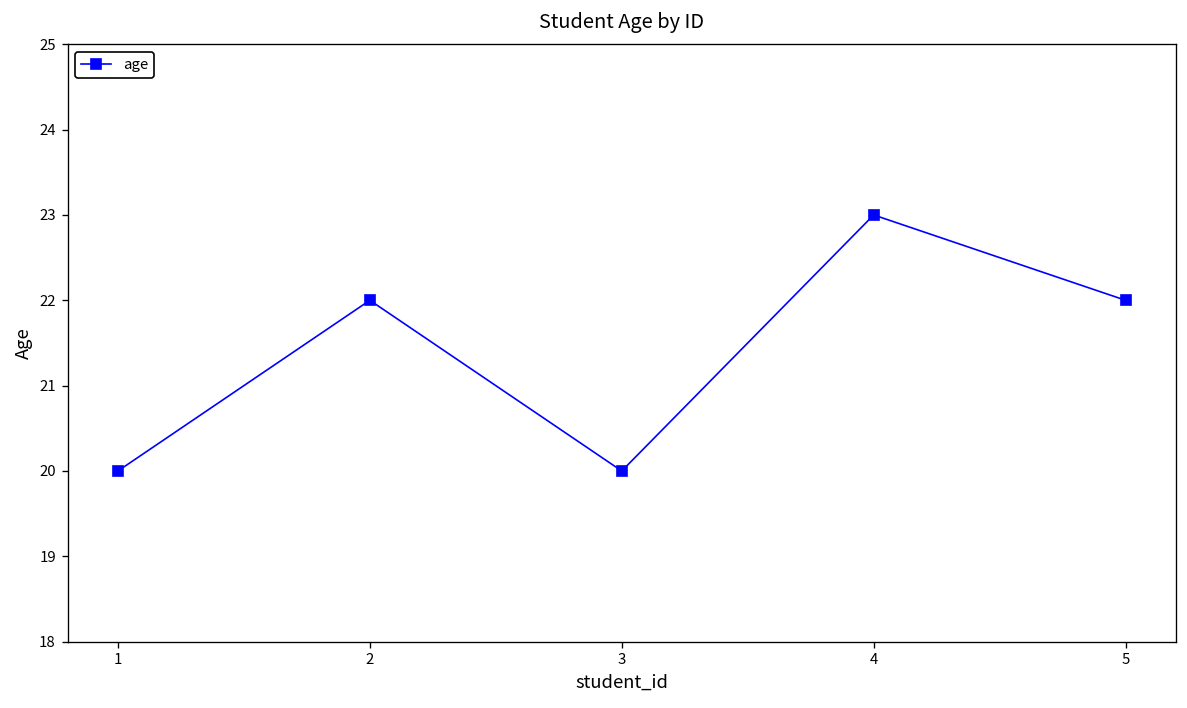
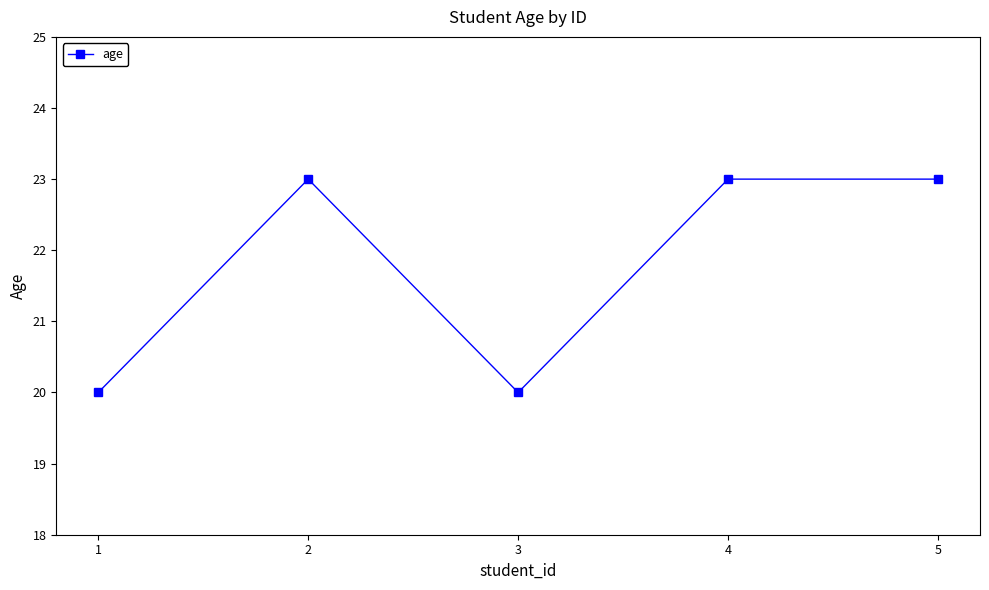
  {
    "1": 20,
-   "2": 22,
+   "2": 23,
    "3": 20,
    "4": 23,
-   "5": 22
+   "5": 23
  }
